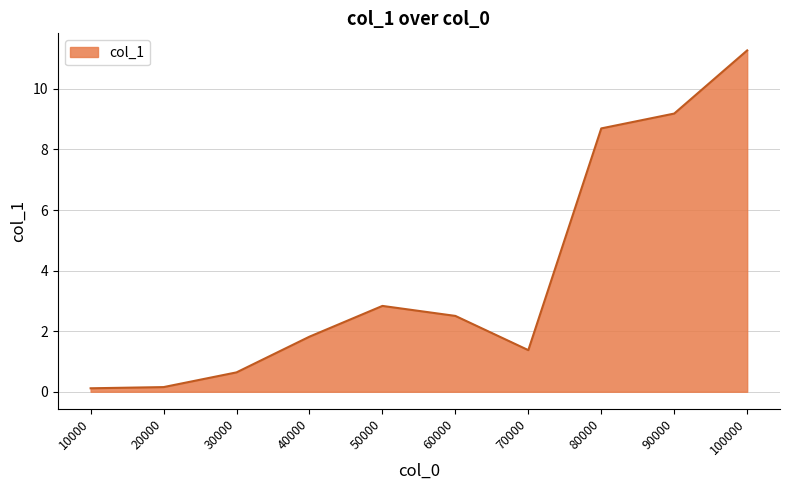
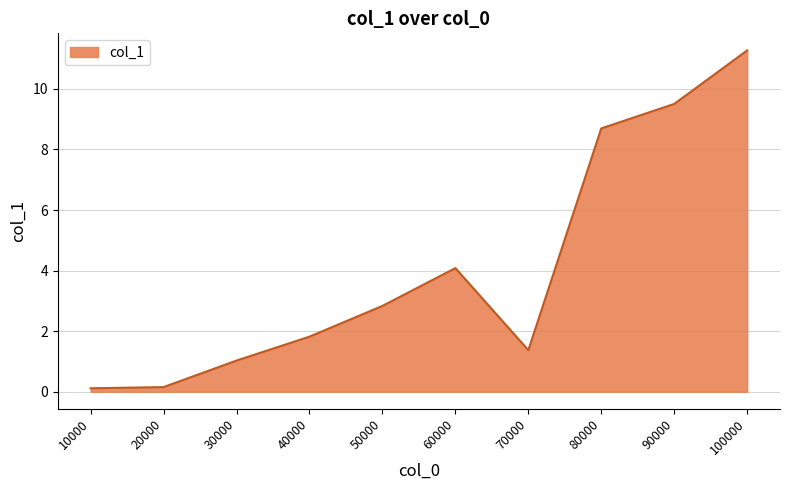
  {
    "10000": 0.1,
    "20000": 0.2,
-   "30000": 0.6,
+   "30000": 1.0,
    "40000": 1.8,
    "50000": 2.8,
-   "60000": 2.5,
+   "60000": 4.1,
    "70000": 1.4,
    "80000": 8.7,
-   "90000": 9.2,
+   "90000": 9.5,
    "100000": 11.3
  }
